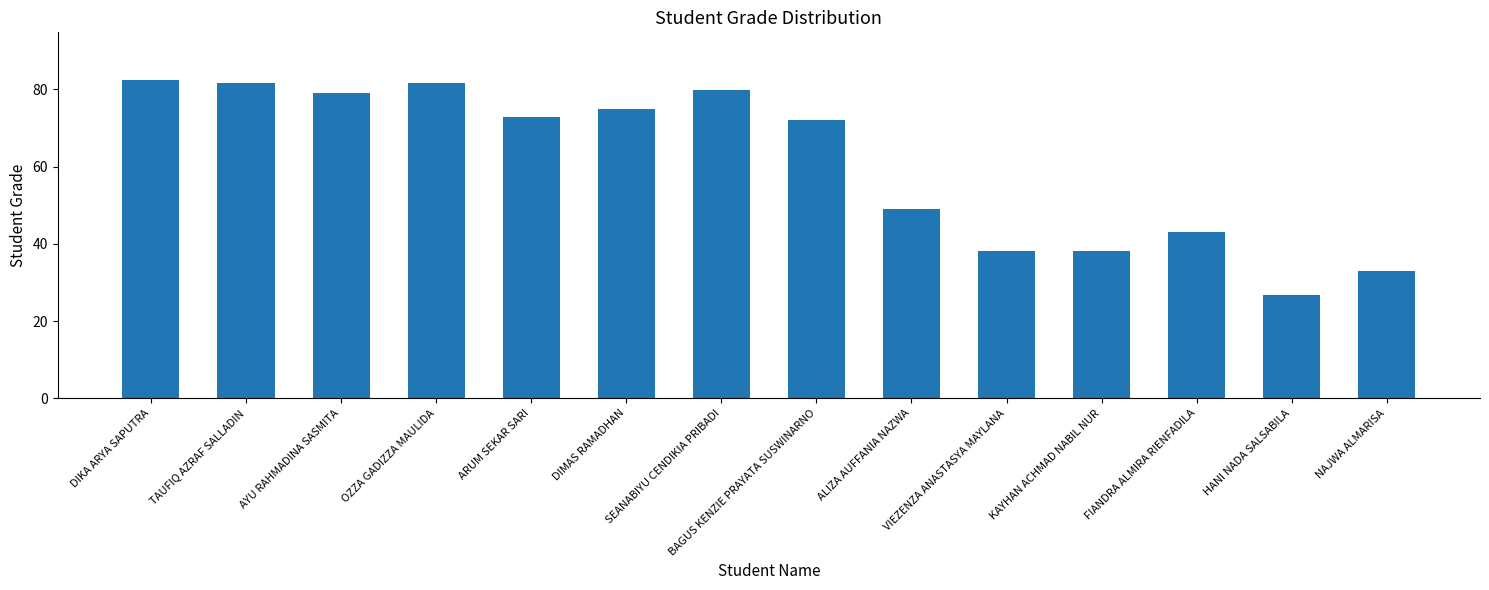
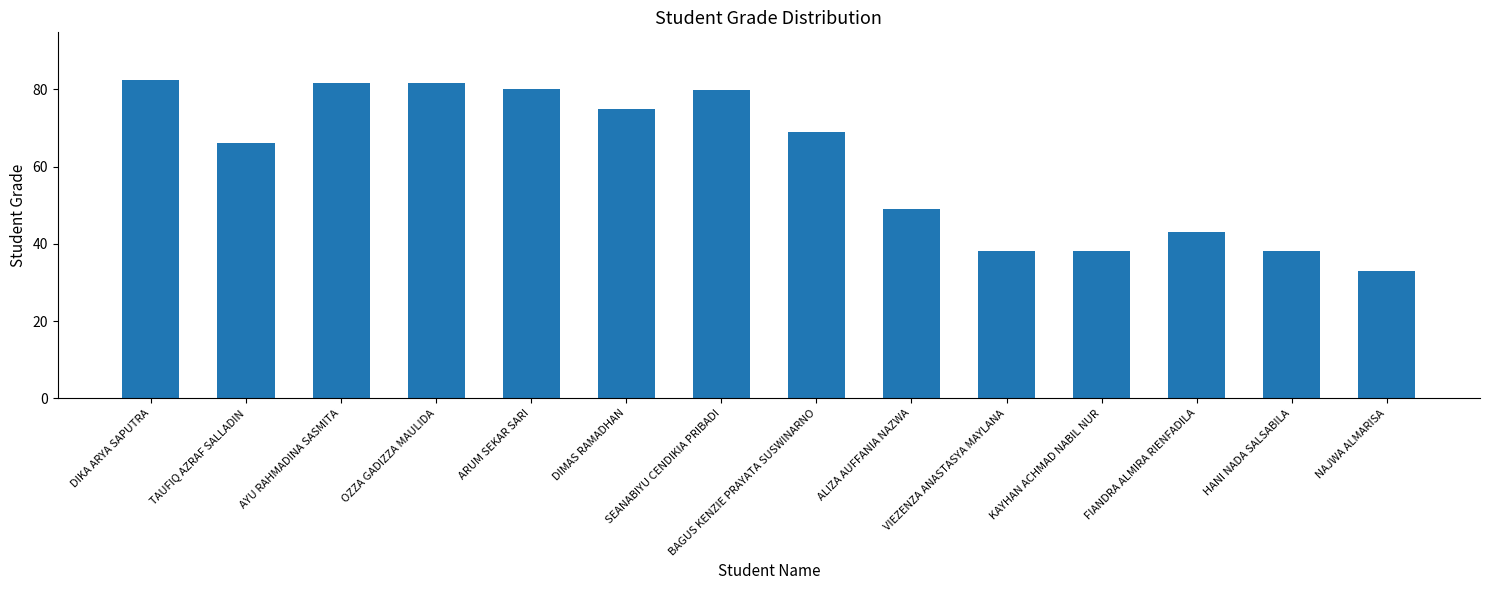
  {
    "DIKA ARYA SAPUTRA": 82,
-   "TAUFIQ AZRAF SALLADIN": 82,
-   "AYU RAHMADINA SASMITA": 79,
+   "TAUFIQ AZRAF SALLADIN": 66,
+   "AYU RAHMADINA SASMITA": 82,
    "OZZA GADIZZA MAULIDA": 82,
-   "ARUM SEKAR SARI": 73,
+   "ARUM SEKAR SARI": 80,
    "DIMAS RAMADHAN": 75,
    "SEANABIYU CENDIKIA PRIBADI": 80,
-   "BAGUS KENZIE PRAYATA SUSWINARNO": 72,
+   "BAGUS KENZIE PRAYATA SUSWINARNO": 69,
    "ALIZA AUFFANIA NAZWA": 49,
    "VIEZENZA ANASTASYA MAYLANA": 38,
    "KAYHAN ACHMAD NABIL NUR": 38,
    "FIANDRA ALMIRA RIENFADILA": 43,
-   "HANI NADA SALSABILA": 27,
+   "HANI NADA SALSABILA": 38,
    "NAJWA ALMARISA": 33
  }
